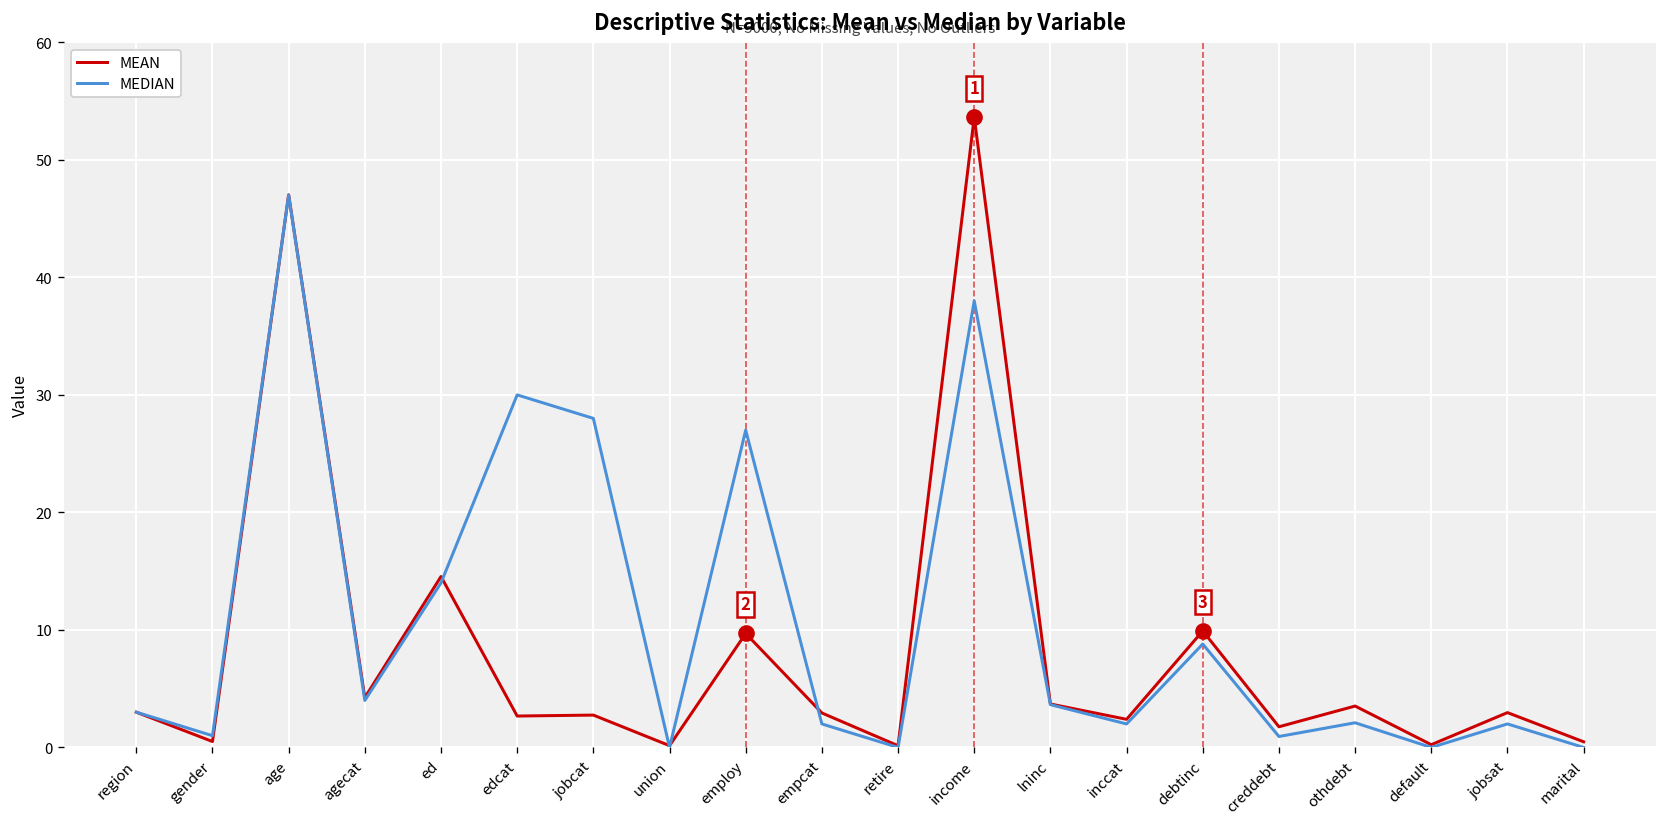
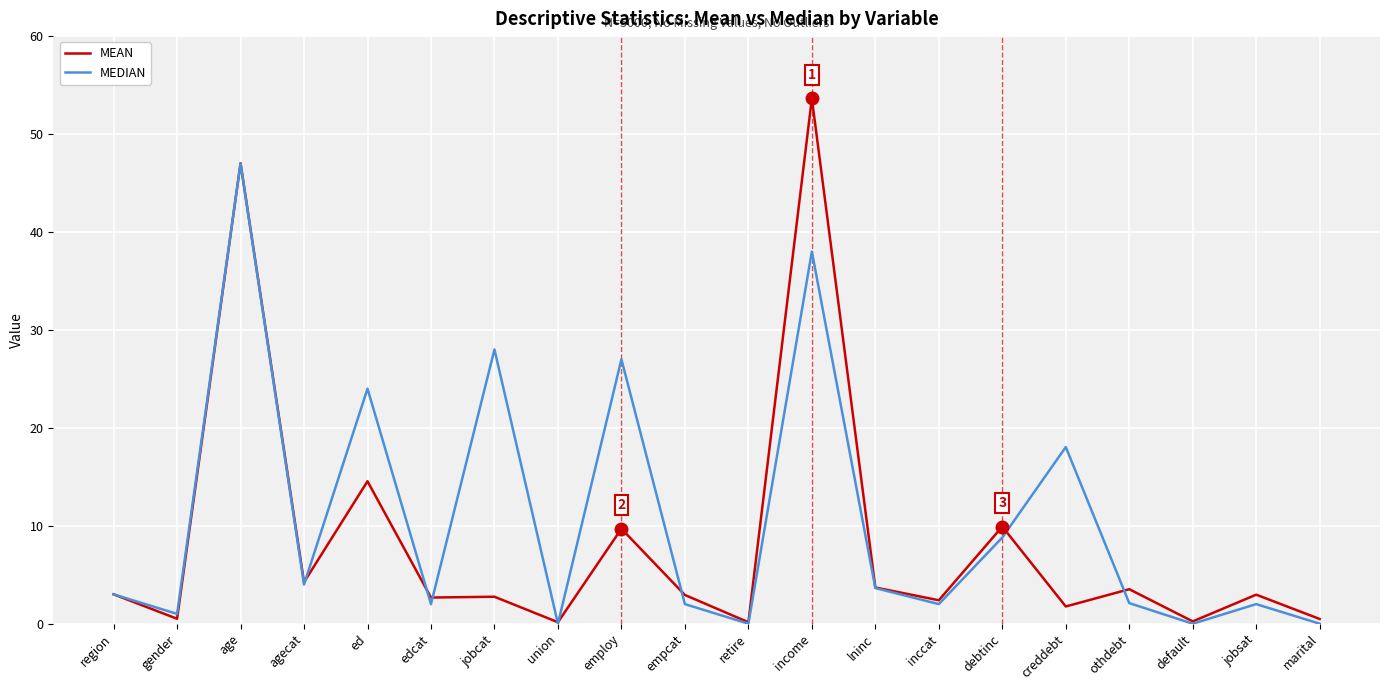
  {
    "MEDIAN": {
      "gender": 1,
-     "ed": 14,
-     "edcat": 30,
+     "ed": 24,
+     "edcat": 2,
      "jobcat": 28,
      "employ": 27,
      "empcat": 2,
      "income": 38,
      "inccat": 2,
      "debtinc": 9,
-     "creddebt": 1,
+     "creddebt": 18,
      "othdebt": 2,
      "jobsat": 2,
      "marital": 0
    }
  }
